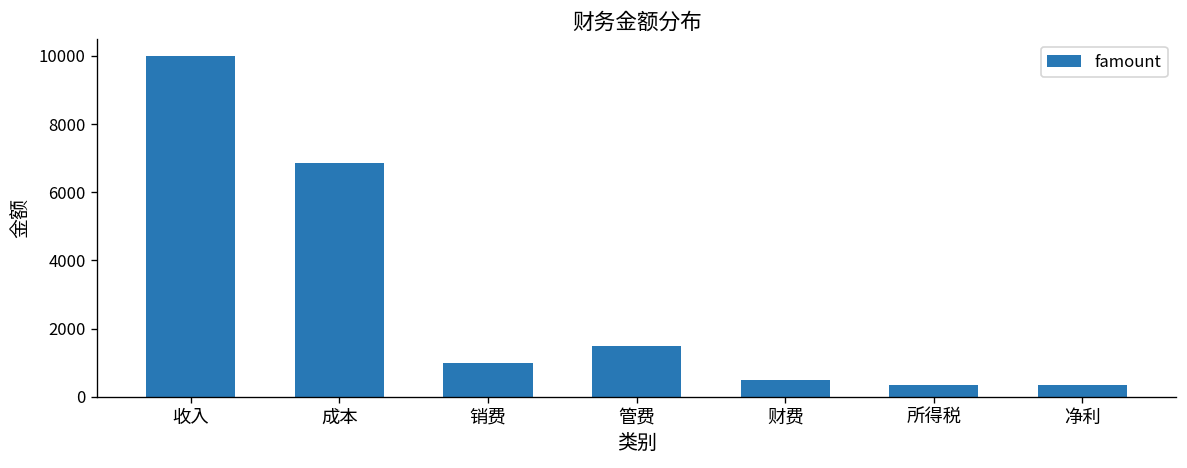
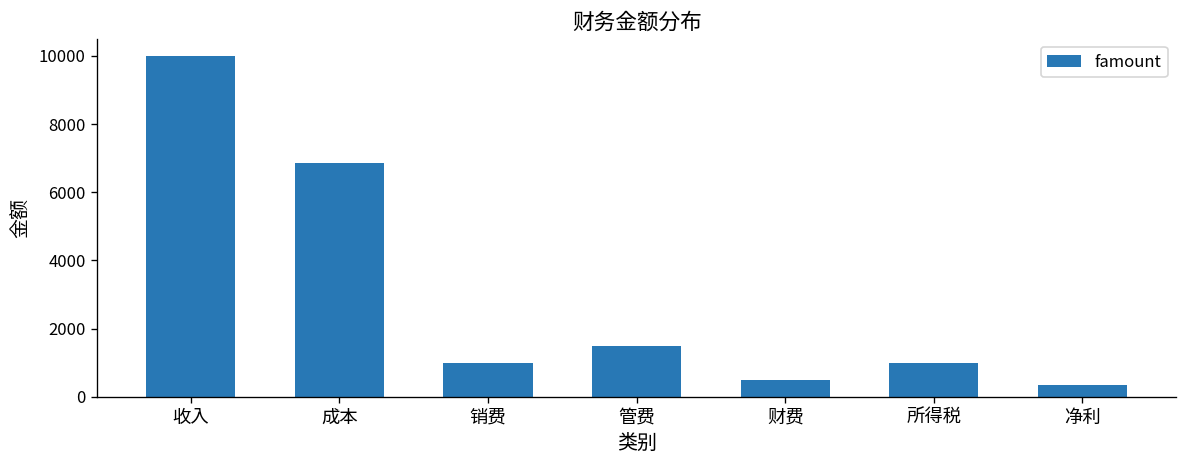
  {
    "收入": 10000,
    "成本": 6800,
    "销费": 1000,
    "管费": 1500,
    "财费": 500,
-   "所得税": 400,
+   "所得税": 1000,
    "净利": 300
  }
